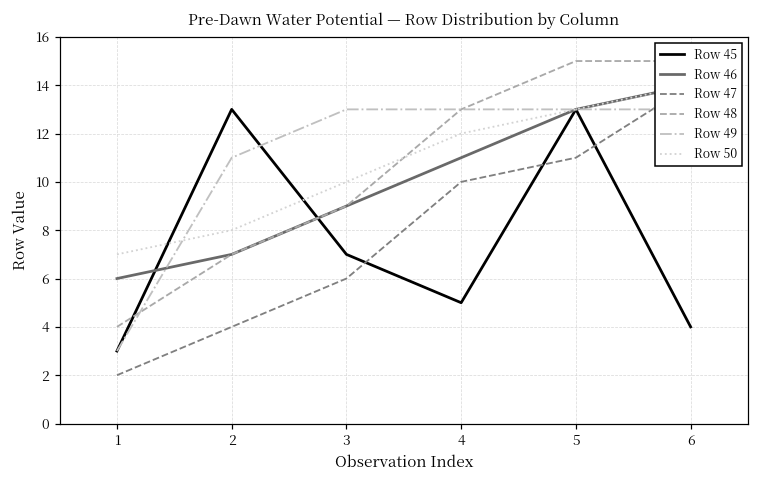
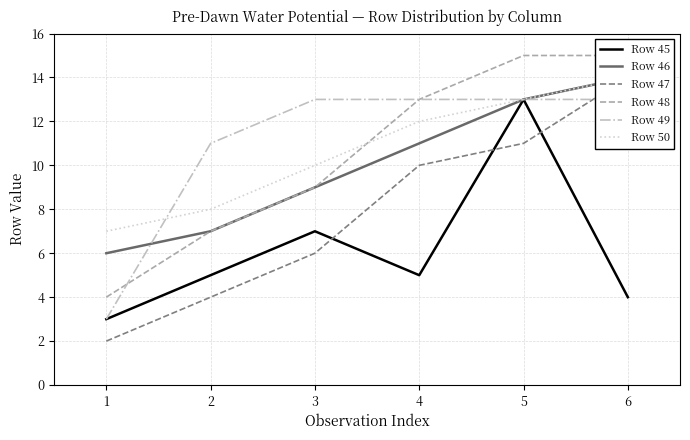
  {
    "Row 45": {
-     "2": 13,
+     "2": 5,
      "3": 7,
      "4": 5,
      "6": 4
    }
  }
